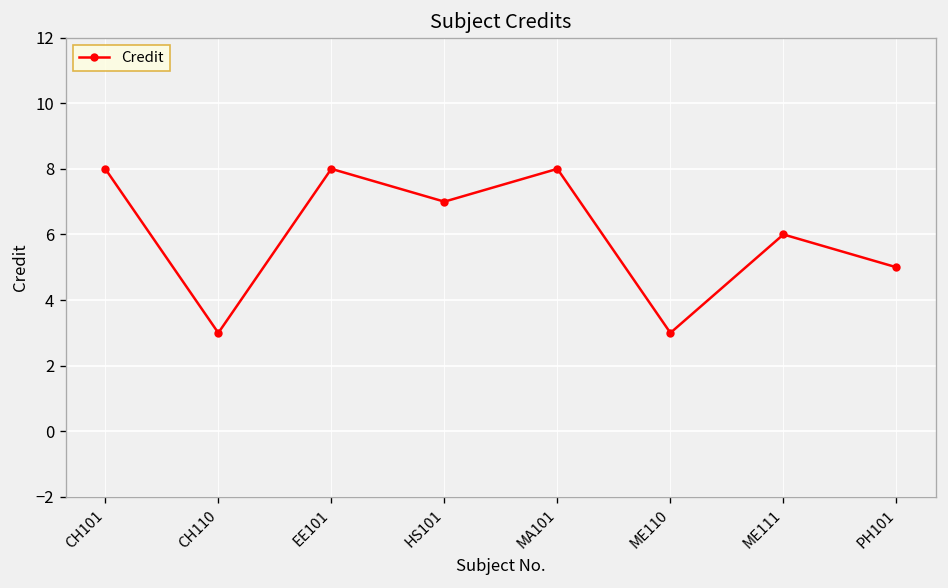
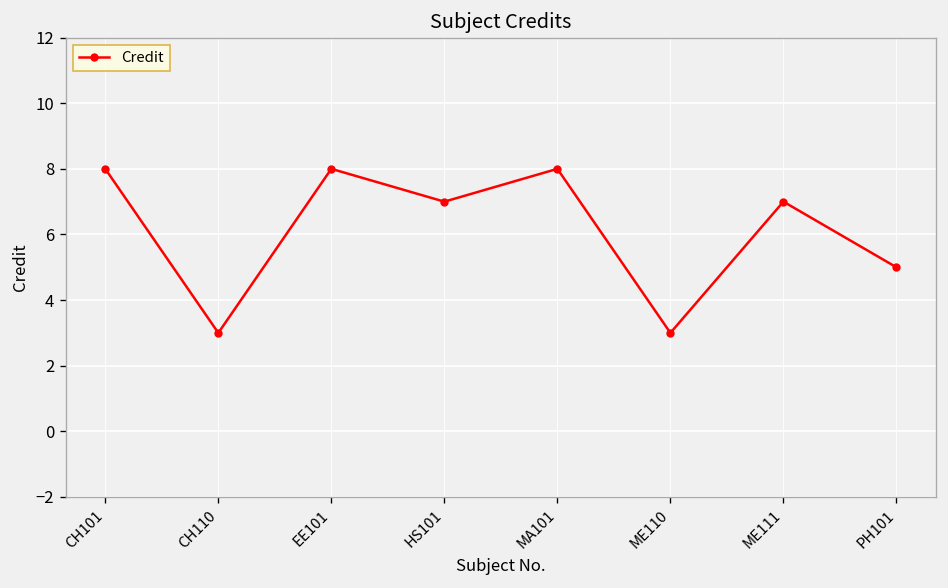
  {
    "CH101": 8,
    "CH110": 3,
    "EE101": 8,
    "HS101": 7,
    "MA101": 8,
    "ME110": 3,
-   "ME111": 6,
+   "ME111": 7,
    "PH101": 5
  }
